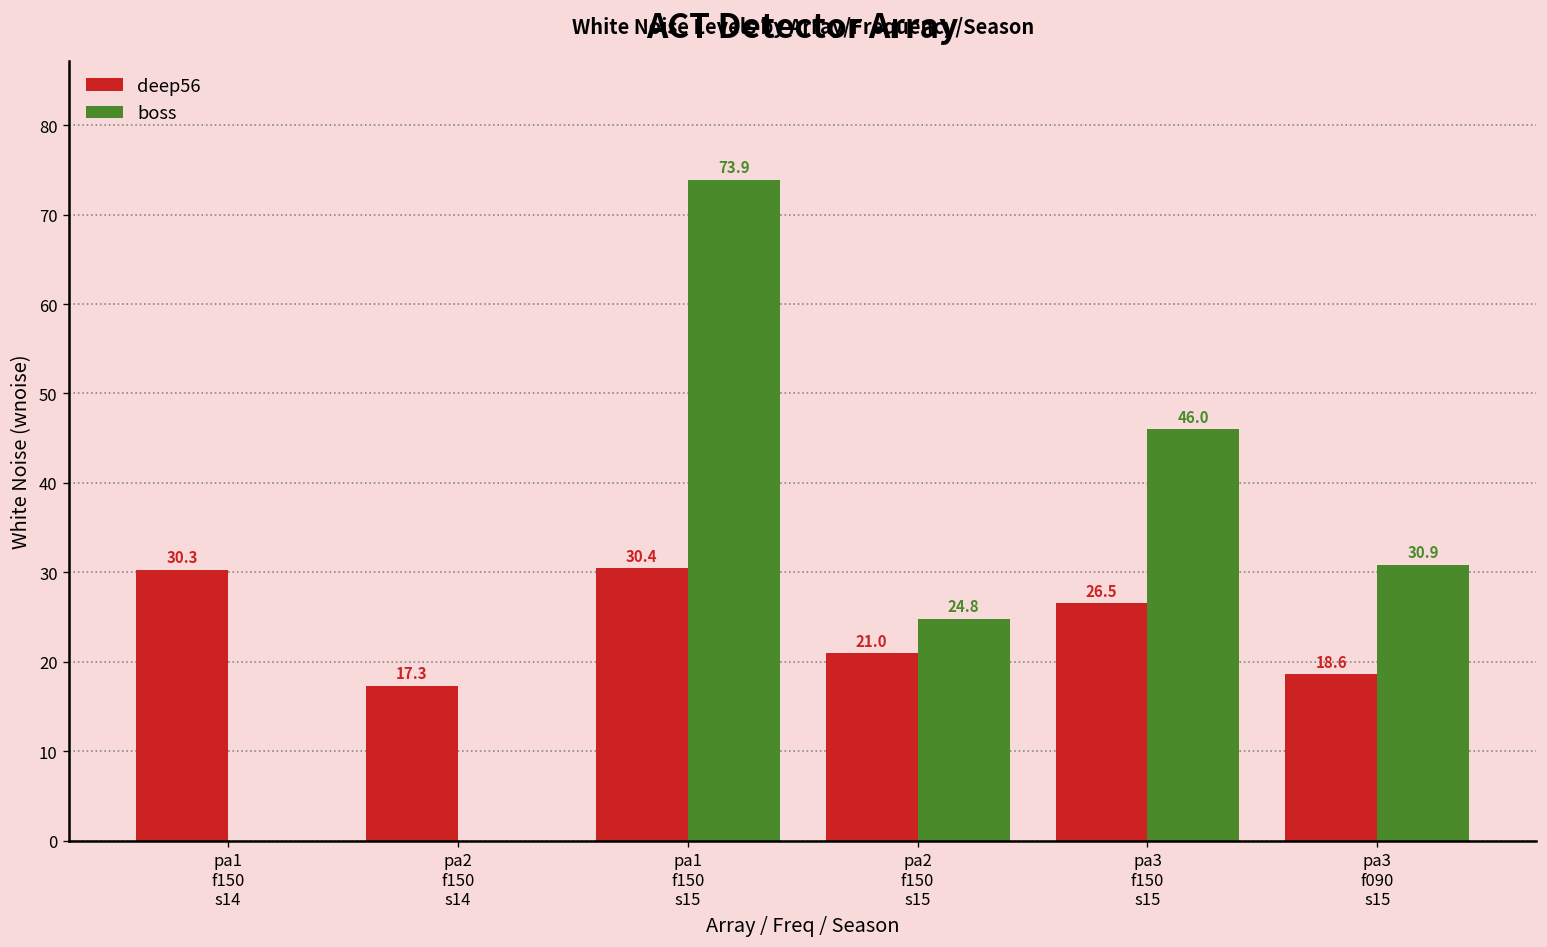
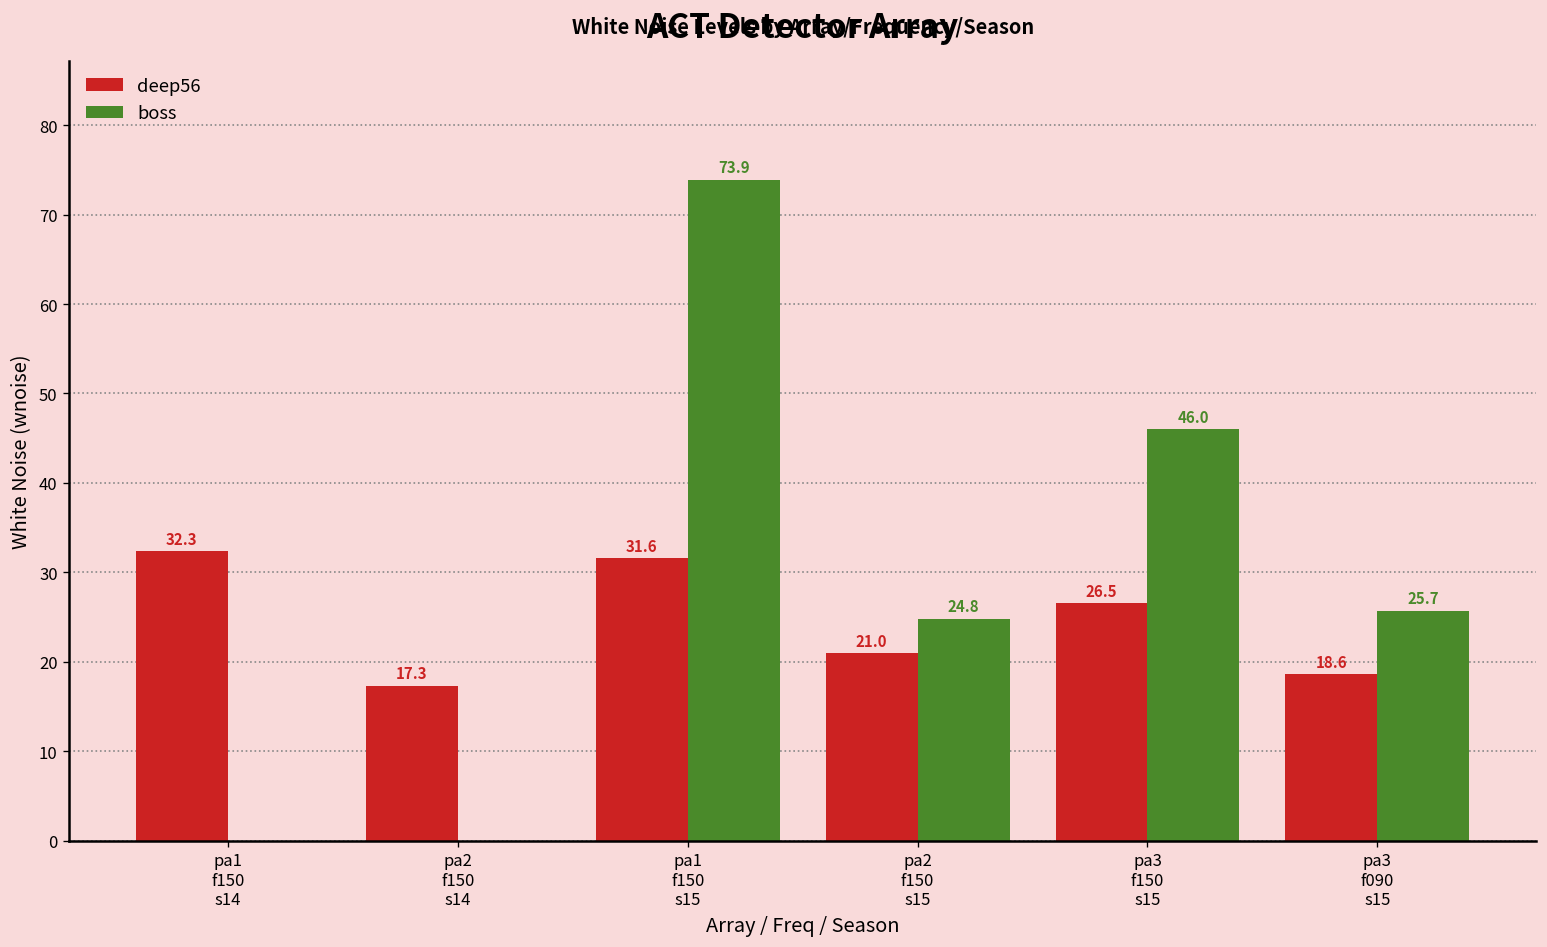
  {
    "deep56": {
-     "pa1 f150 s14": 30.3,
+     "pa1 f150 s14": 32.3,
      "pa2 f150 s14": 17.3,
-     "pa1 f150 s15": 30.4,
+     "pa1 f150 s15": 31.6,
      "pa2 f150 s15": 21.0,
      "pa3 f150 s15": 26.5,
      "pa3 f090 s15": 18.6
    },
    "boss": {
      "pa1 f150 s15": 73.9,
      "pa2 f150 s15": 24.8,
      "pa3 f150 s15": 46.0,
-     "pa3 f090 s15": 30.9
+     "pa3 f090 s15": 25.7
    }
  }
